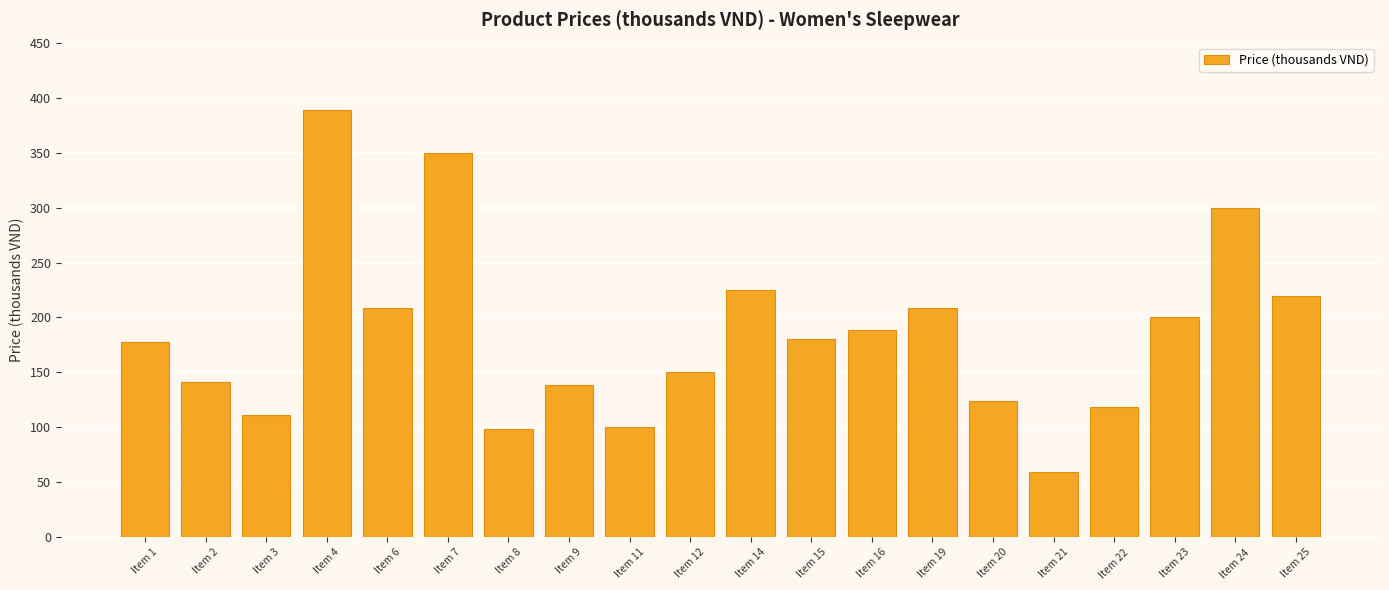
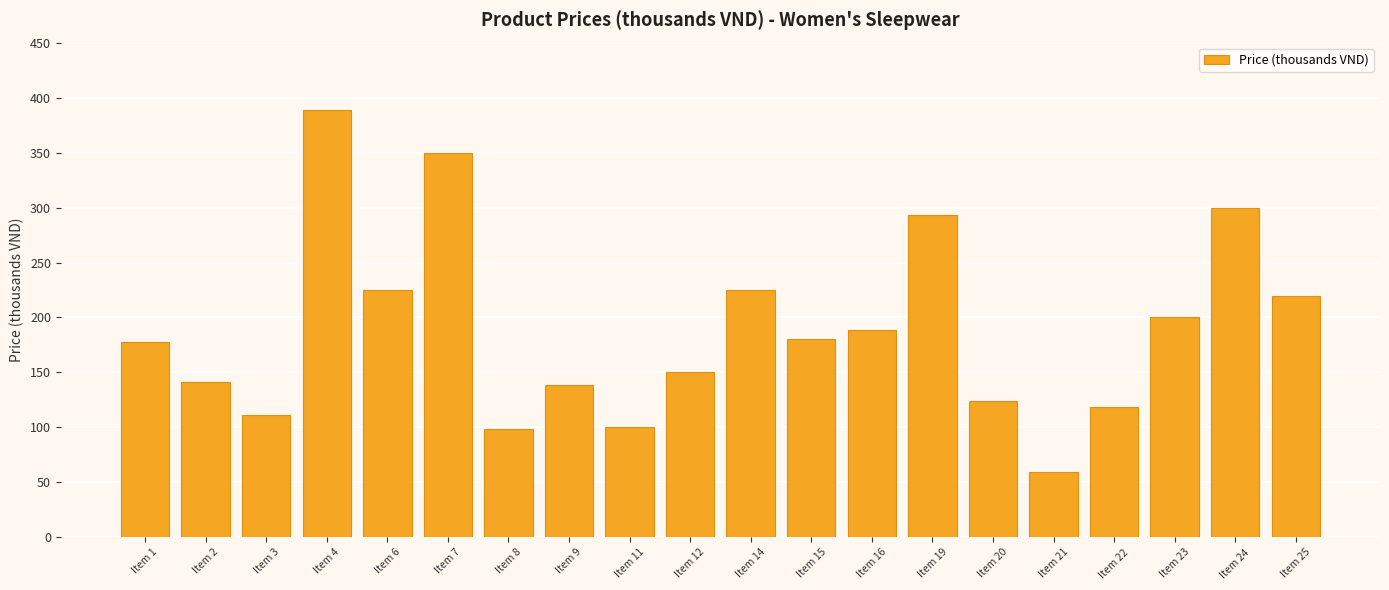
  {
    "Item 1": 178,
    "Item 2": 142,
    "Item 3": 111,
    "Item 4": 389,
-   "Item 6": 209,
+   "Item 6": 225,
    "Item 7": 350,
    "Item 8": 99,
    "Item 9": 139,
    "Item 11": 100,
    "Item 12": 150,
    "Item 14": 225,
    "Item 15": 180,
    "Item 16": 189,
-   "Item 19": 209,
+   "Item 19": 293,
    "Item 20": 124,
    "Item 21": 60,
    "Item 22": 119,
    "Item 23": 200,
    "Item 24": 300,
    "Item 25": 220
  }
